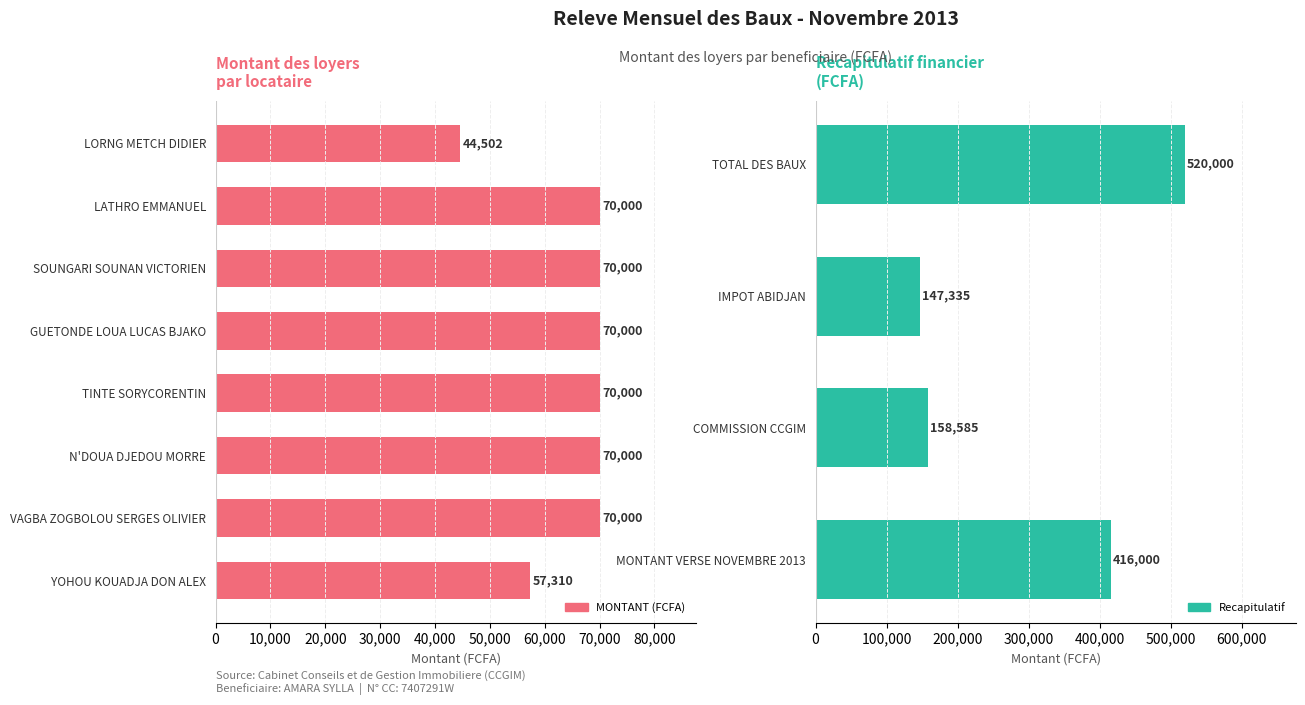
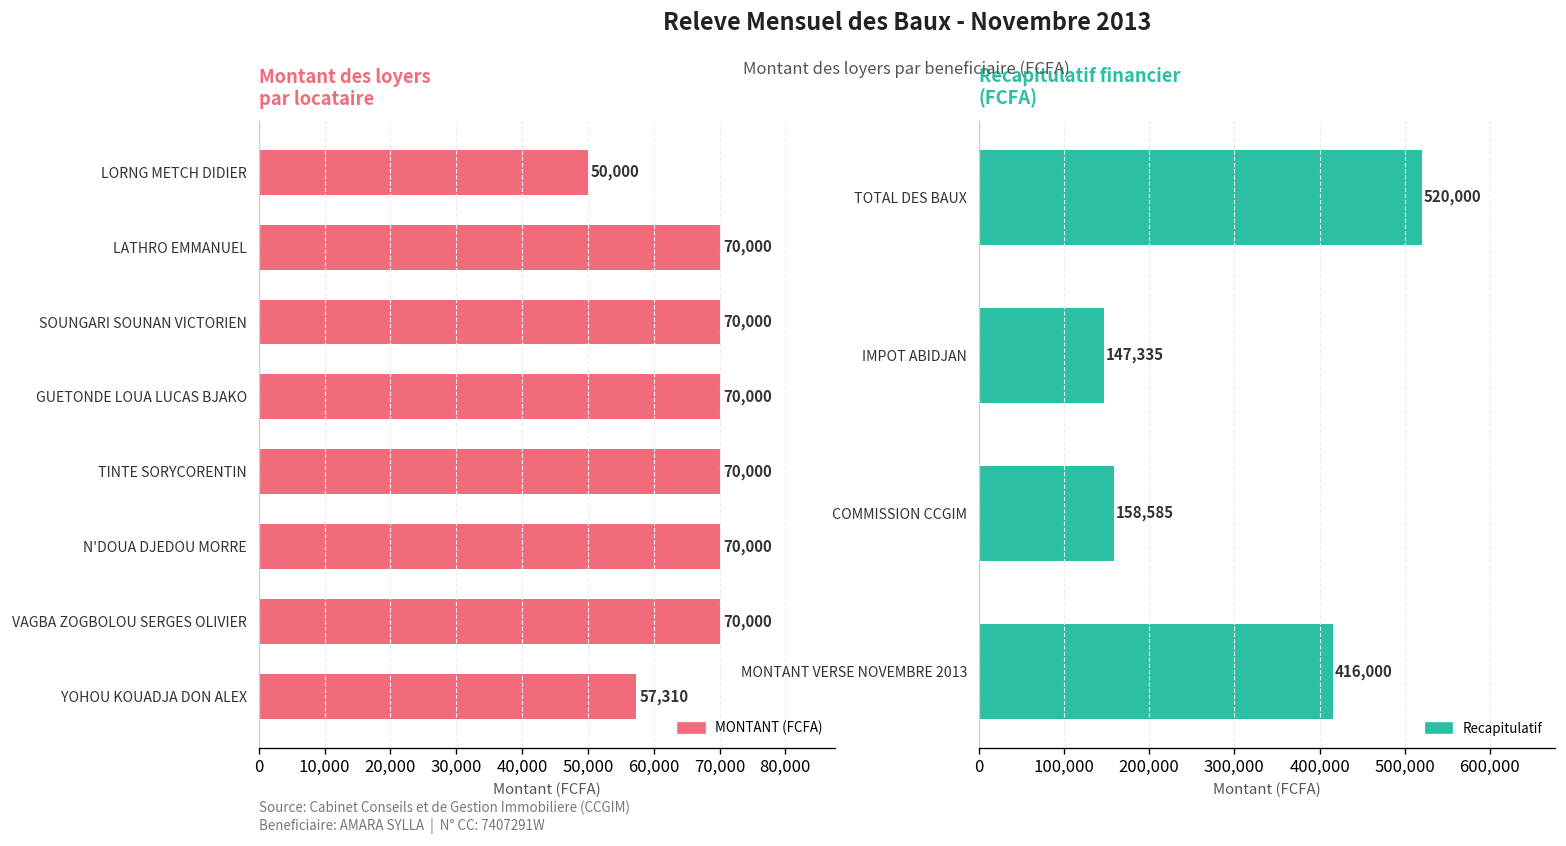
  {
    "Montant des loyers par locataire": {
-     "LORNG METCH DIDIER": "44,502",
+     "LORNG METCH DIDIER": "50,000",
      "LATHRO EMMANUEL": "70,000",
      "SOUNGARI SOUNAN VICTORIEN": "70,000",
      "GUETONDE LOUA LUCAS BJAKO": "70,000",
      "TINTE SORYCORENTIN": "70,000",
      "N'DOUA DJEDOU MORRE": "70,000",
      "VAGBA ZOGBOLOU SERGES OLIVIER": "70,000",
      "YOHOU KOUADJA DON ALEX": "57,310"
    },
    "Recapitulatif financier (FCFA)": {
      "TOTAL DES BAUX": "520,000",
      "IMPOT ABIDJAN": "147,335",
      "COMMISSION CCGIM": "158,585"
    }
  }
